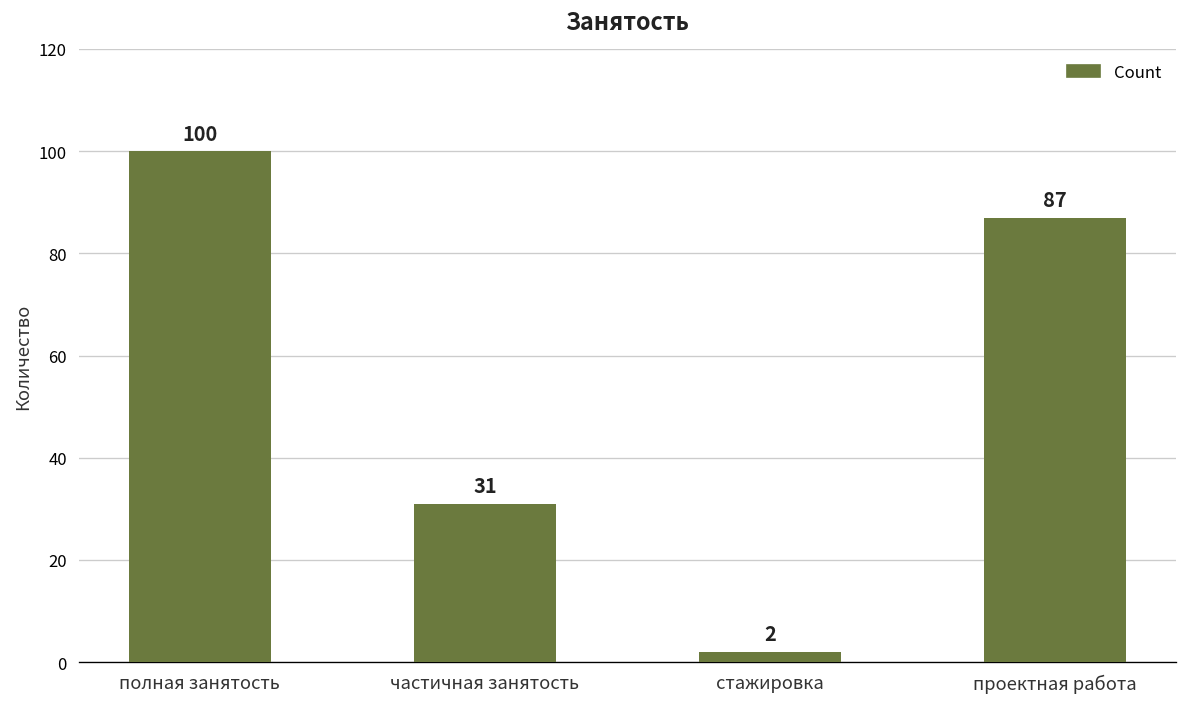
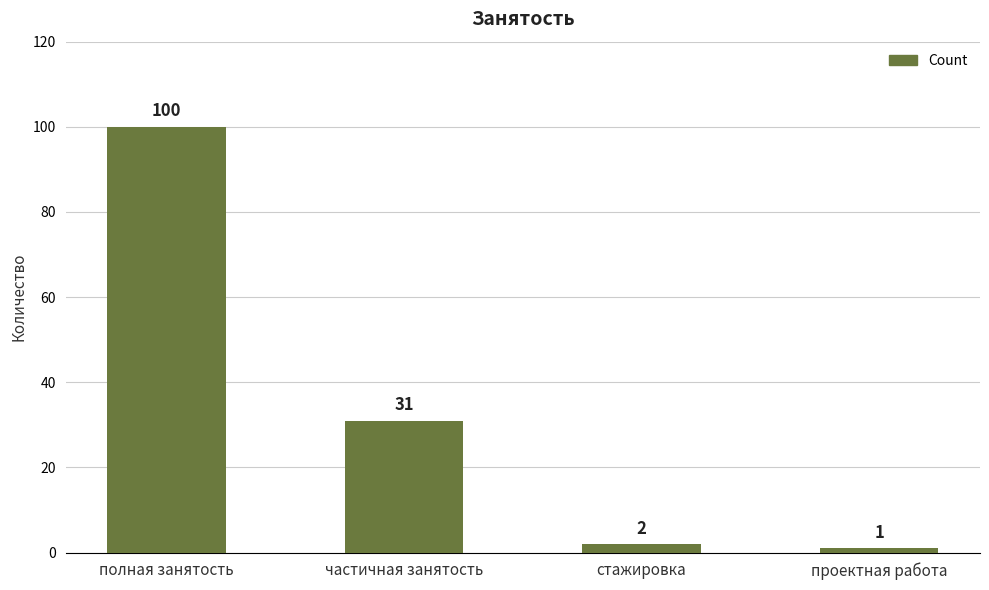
  {
    "полная занятость": 100,
    "частичная занятость": 31,
    "стажировка": 2,
-   "проектная работа": 87
+   "проектная работа": 1
  }
